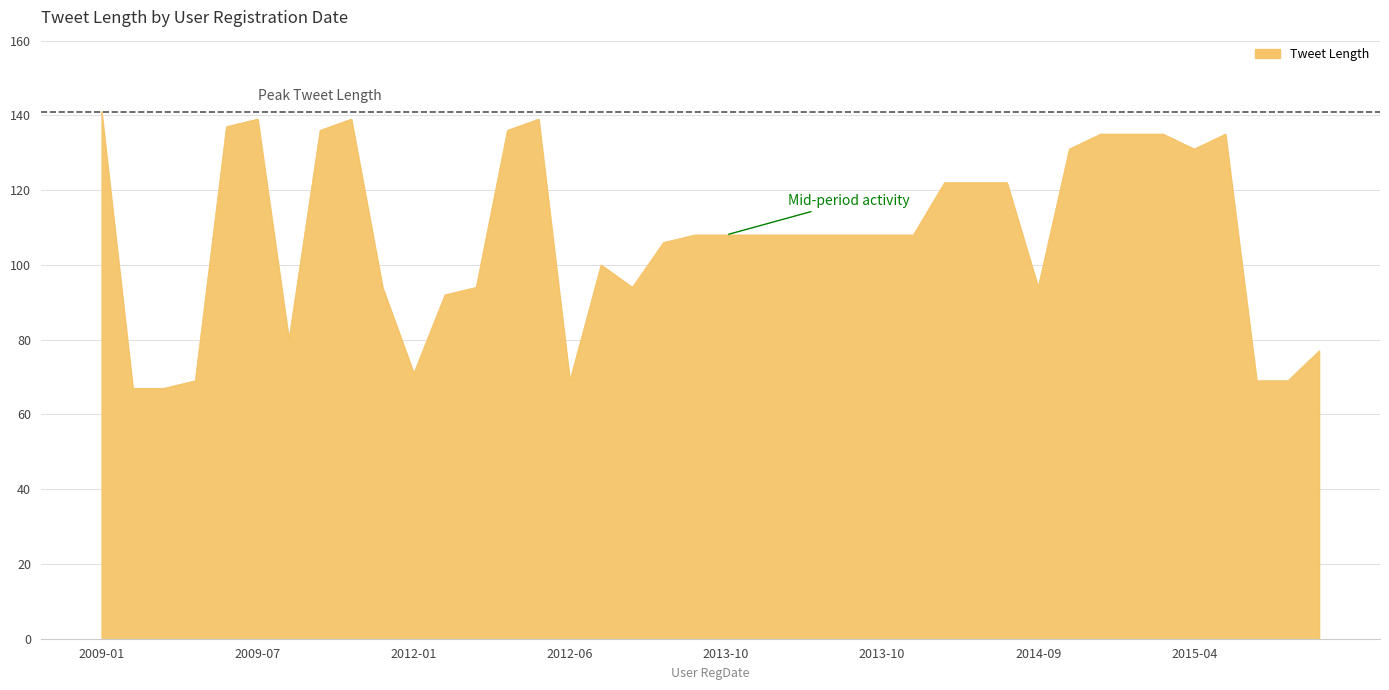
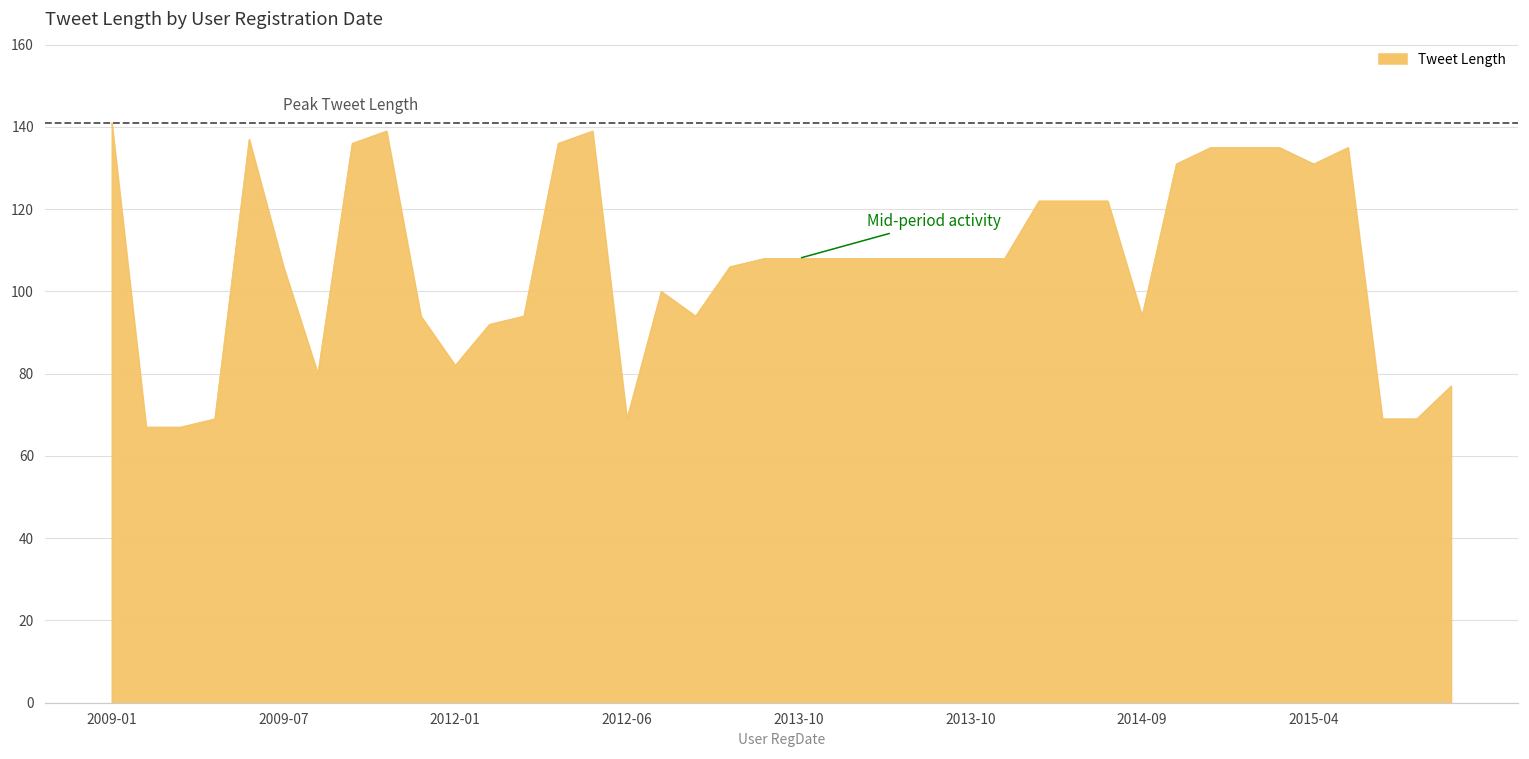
  {
    "2009-01": 141,
-   "2009-07": 139,
-   "2012-01": 71,
+   "2009-07": 106,
+   "2012-01": 82,
    "2012-06": 69,
    "2014-09": 94,
    "2015-04": 131
  }
